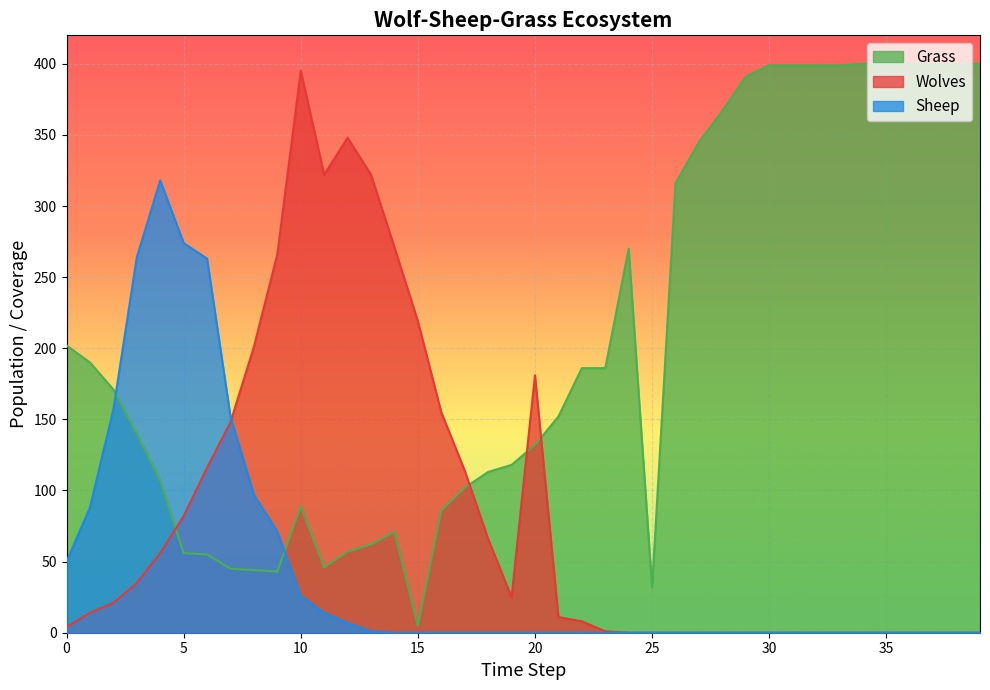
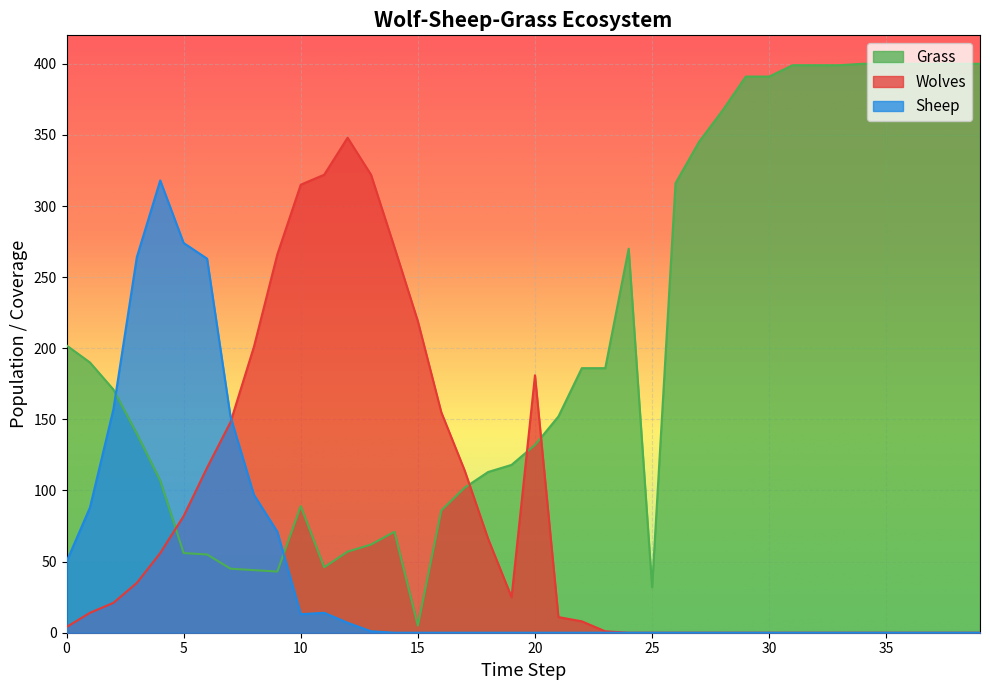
  {
    "Grass": {
      "0": 202,
      "5": 56,
      "10": 89,
      "15": 5,
      "20": 132,
      "25": 32,
-     "30": 399
+     "30": 391
    },
    "Wolves": {
      "0": 4,
      "5": 82,
-     "10": 395,
+     "10": 315,
      "15": 219,
      "20": 181
    },
    "Sheep": {
      "0": 50,
      "5": 274,
-     "10": 26,
+     "10": 13,
      "15": 0,
      "20": 0
    }
  }
